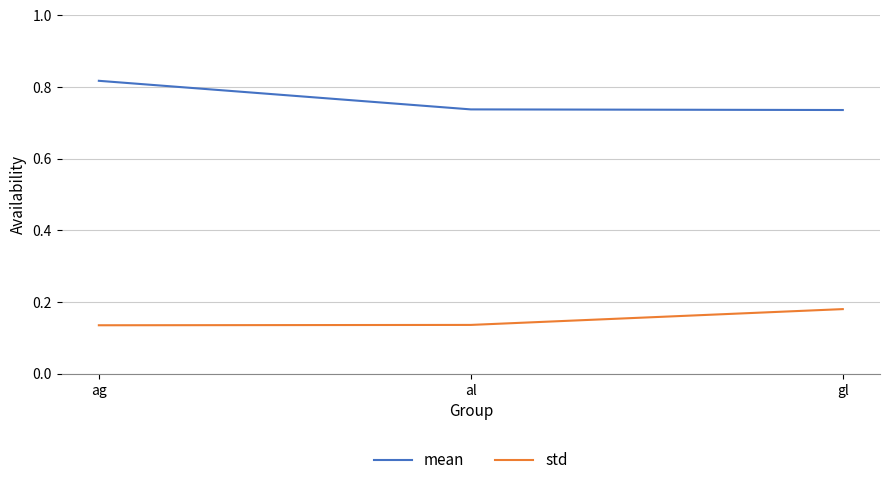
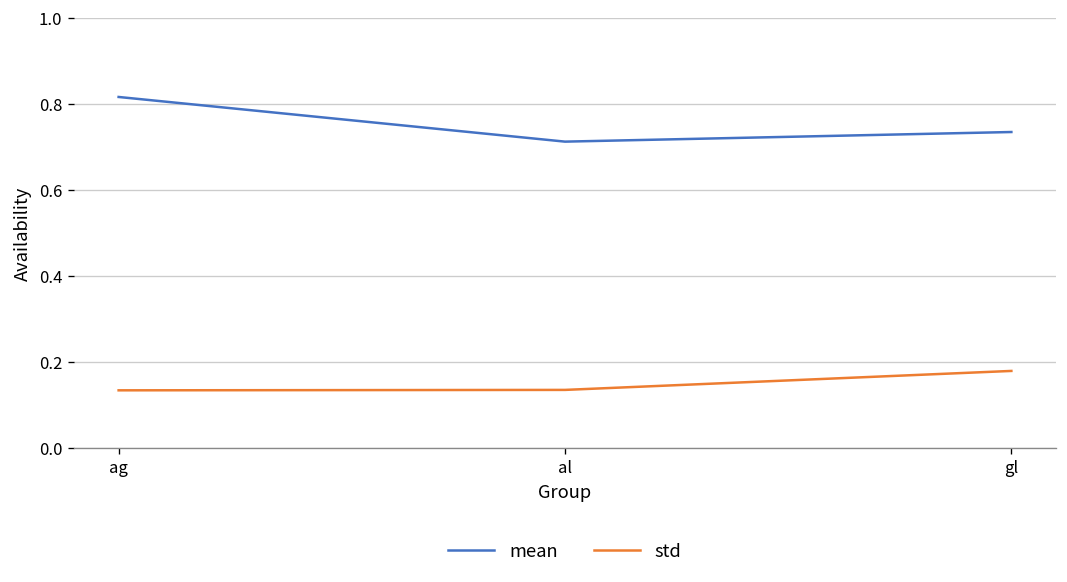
  {
    "mean": {
      "ag": 0.82,
-     "al": 0.74,
+     "al": 0.71,
      "gl": 0.74
    },
    "std": {
      "ag": 0.13,
      "al": 0.14,
      "gl": 0.18
    }
  }
